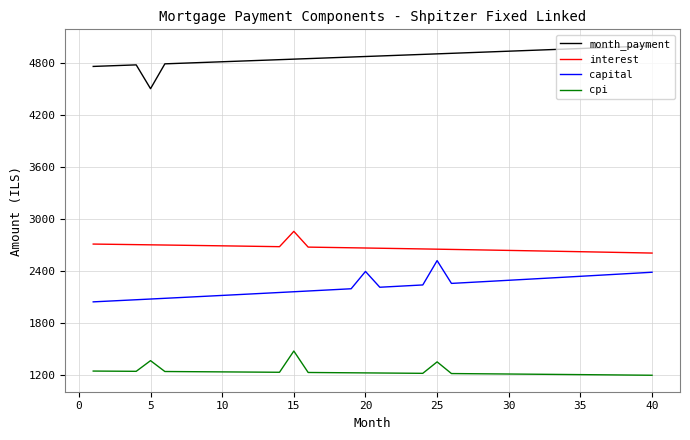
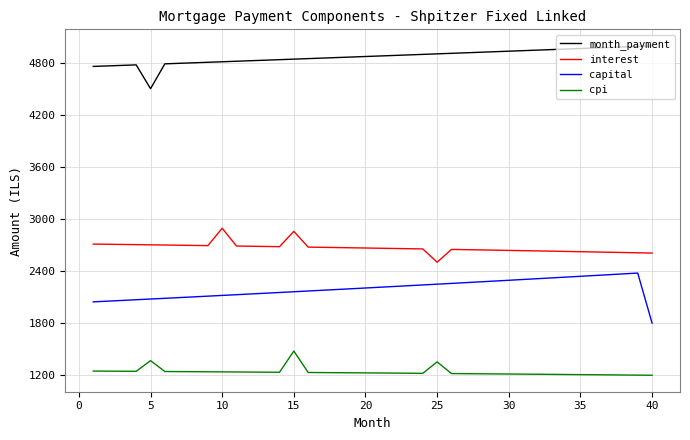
  {
    "month_payment": {
      "5": 4500,
      "10": 4800,
      "15": 4800,
      "20": 4900,
      "25": 4900,
      "30": 4900
    },
    "interest": {
      "5": 2700,
-     "10": 2700,
+     "10": 2900,
      "15": 2900,
      "20": 2700,
-     "25": 2700,
+     "25": 2500,
      "30": 2600,
      "35": 2600,
      "40": 2600
    },
    "capital": {
      "5": 2100,
      "10": 2100,
      "15": 2200,
-     "20": 2400,
-     "25": 2500,
+     "20": 2200,
+     "25": 2200,
      "30": 2300,
      "35": 2300,
-     "40": 2400
+     "40": 1800
    },
    "cpi": {
      "5": 1400,
      "10": 1200,
      "15": 1500,
      "20": 1200,
      "25": 1400,
      "30": 1200,
      "35": 1200,
      "40": 1200
    }
  }
